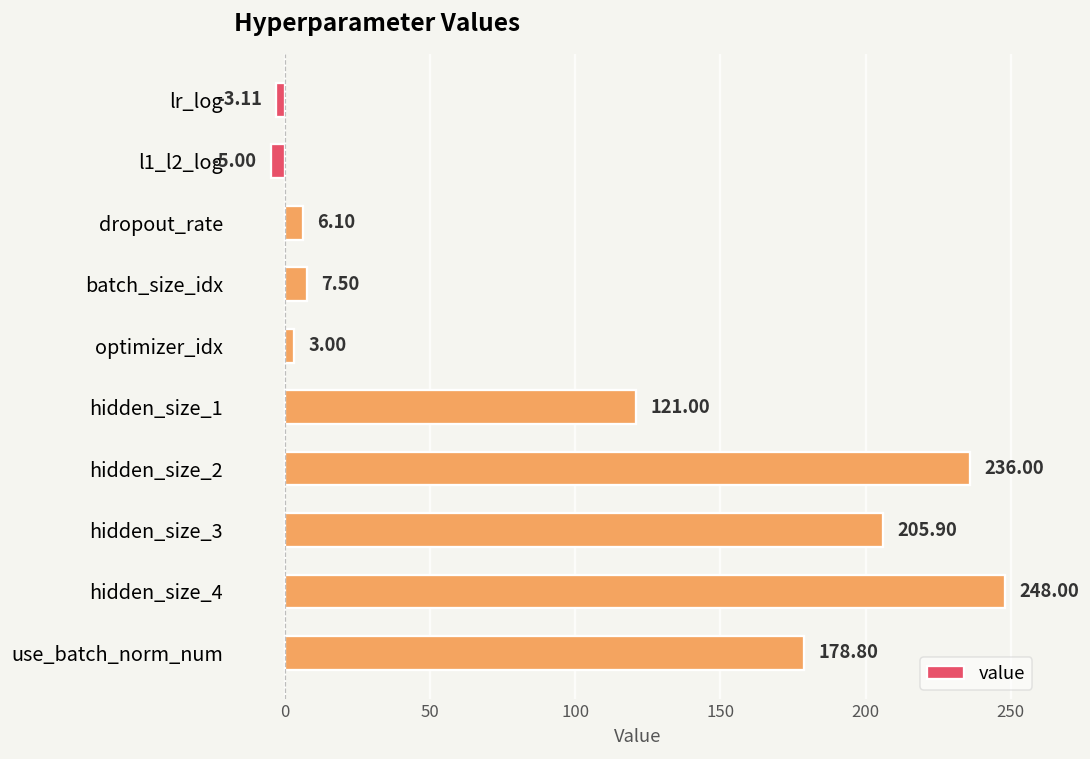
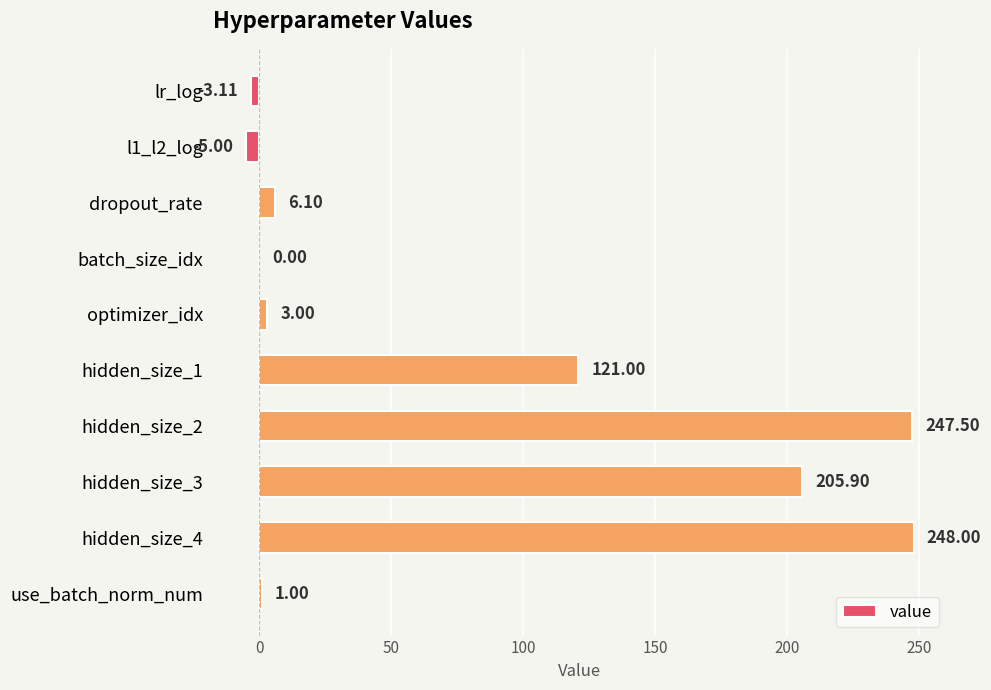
  {
    "lr_log": -3.11,
    "l1_l2_log": -5.00,
    "dropout_rate": 6.10,
-   "batch_size_idx": 7.50,
+   "batch_size_idx": 0.00,
    "optimizer_idx": 3.00,
    "hidden_size_1": 121.00,
-   "hidden_size_2": 236.00,
+   "hidden_size_2": 247.50,
    "hidden_size_3": 205.90,
    "hidden_size_4": 248.00,
-   "use_batch_norm_num": 178.80
+   "use_batch_norm_num": 1.00
  }
